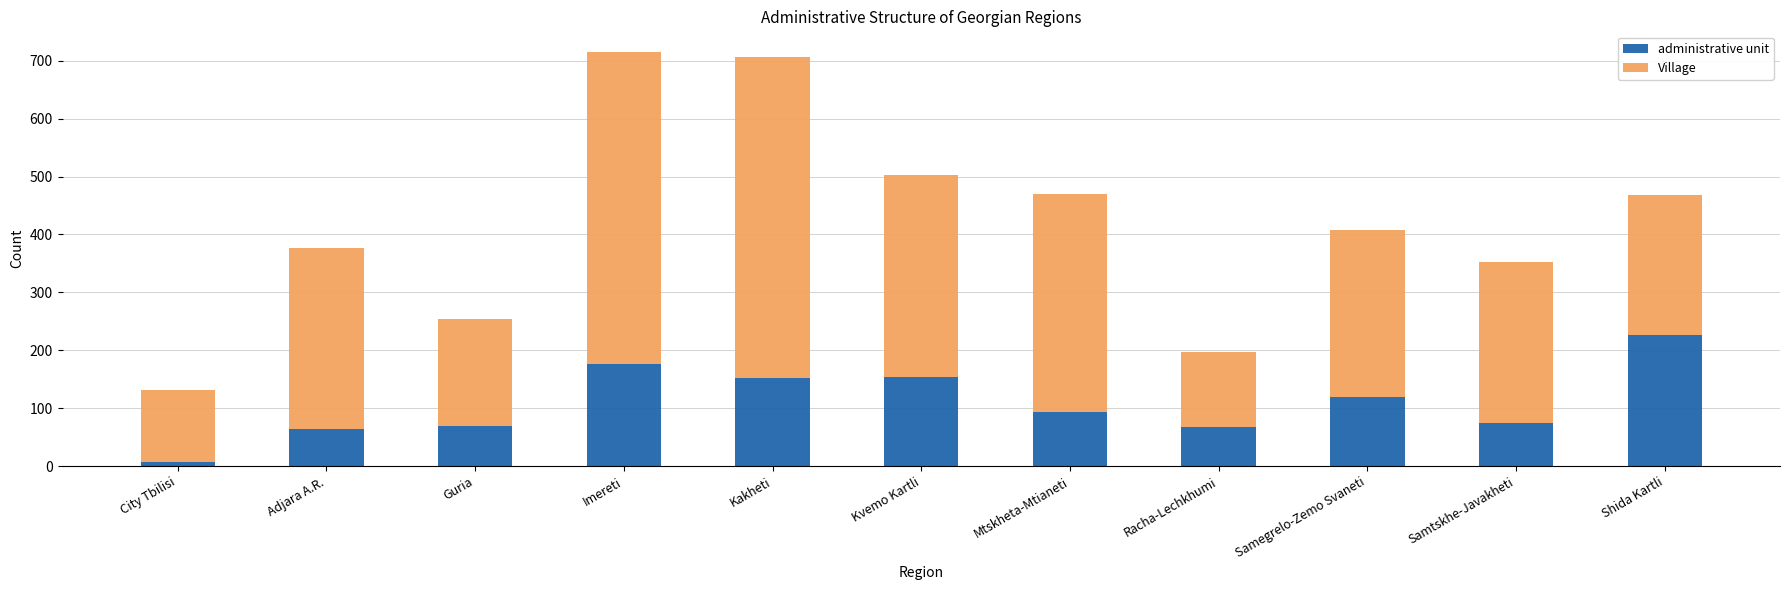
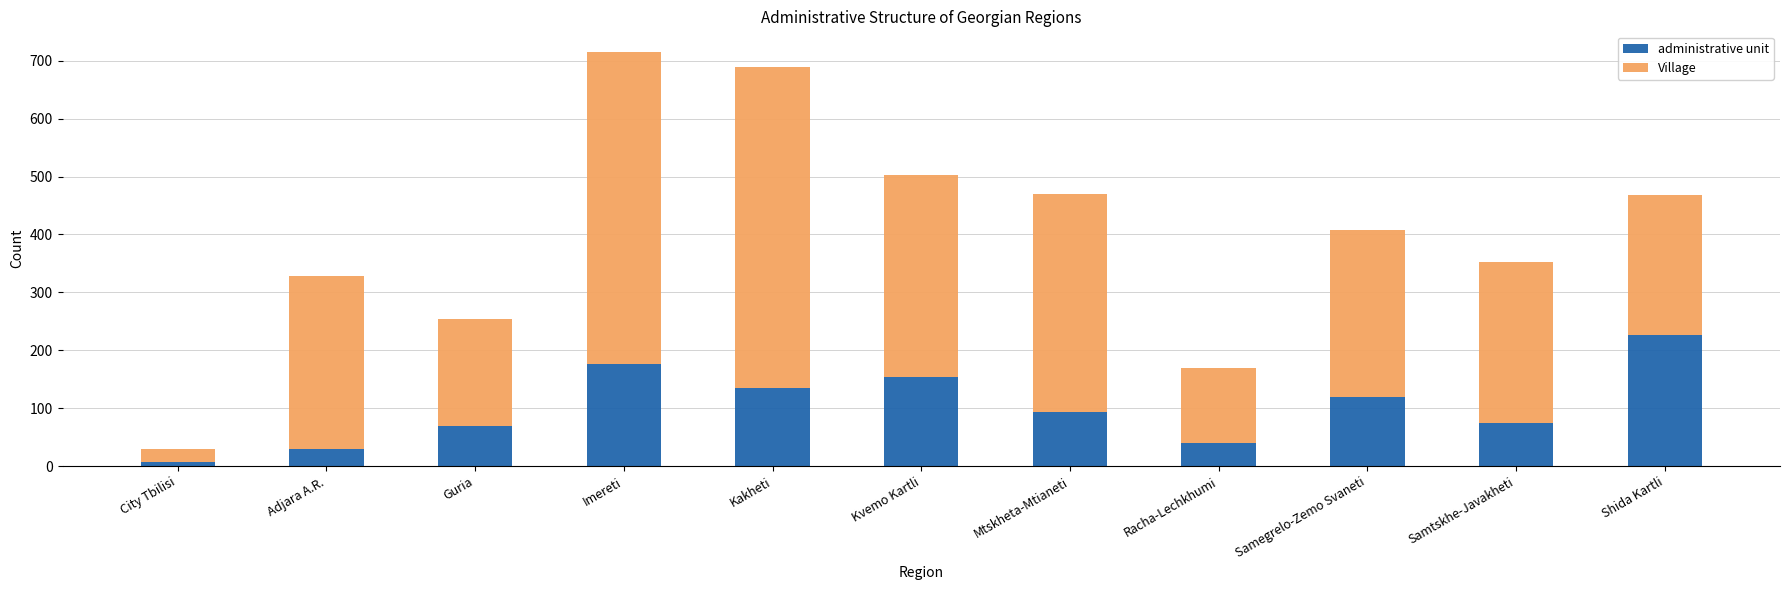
  {
    "administrative unit": {
      "City Tbilisi": 10,
-     "Adjara A.R.": 60,
+     "Adjara A.R.": 30,
      "Guria": 70,
      "Imereti": 180,
-     "Kakheti": 150,
+     "Kakheti": 140,
      "Kvemo Kartli": 150,
      "Mtskheta-Mtianeti": 90,
-     "Racha-Lechkhumi": 70,
+     "Racha-Lechkhumi": 40,
      "Samegrelo-Zemo Svaneti": 120,
      "Samtskhe-Javakheti": 80,
      "Shida Kartli": 230
    },
    "Village": {
-     "City Tbilisi": 130,
-     "Adjara A.R.": 310,
+     "City Tbilisi": 20,
+     "Adjara A.R.": 300,
      "Guria": 180,
      "Imereti": 540,
      "Kakheti": 560,
      "Kvemo Kartli": 350,
      "Mtskheta-Mtianeti": 380,
      "Racha-Lechkhumi": 130,
      "Samegrelo-Zemo Svaneti": 290,
      "Samtskhe-Javakheti": 280,
      "Shida Kartli": 240
    }
  }
